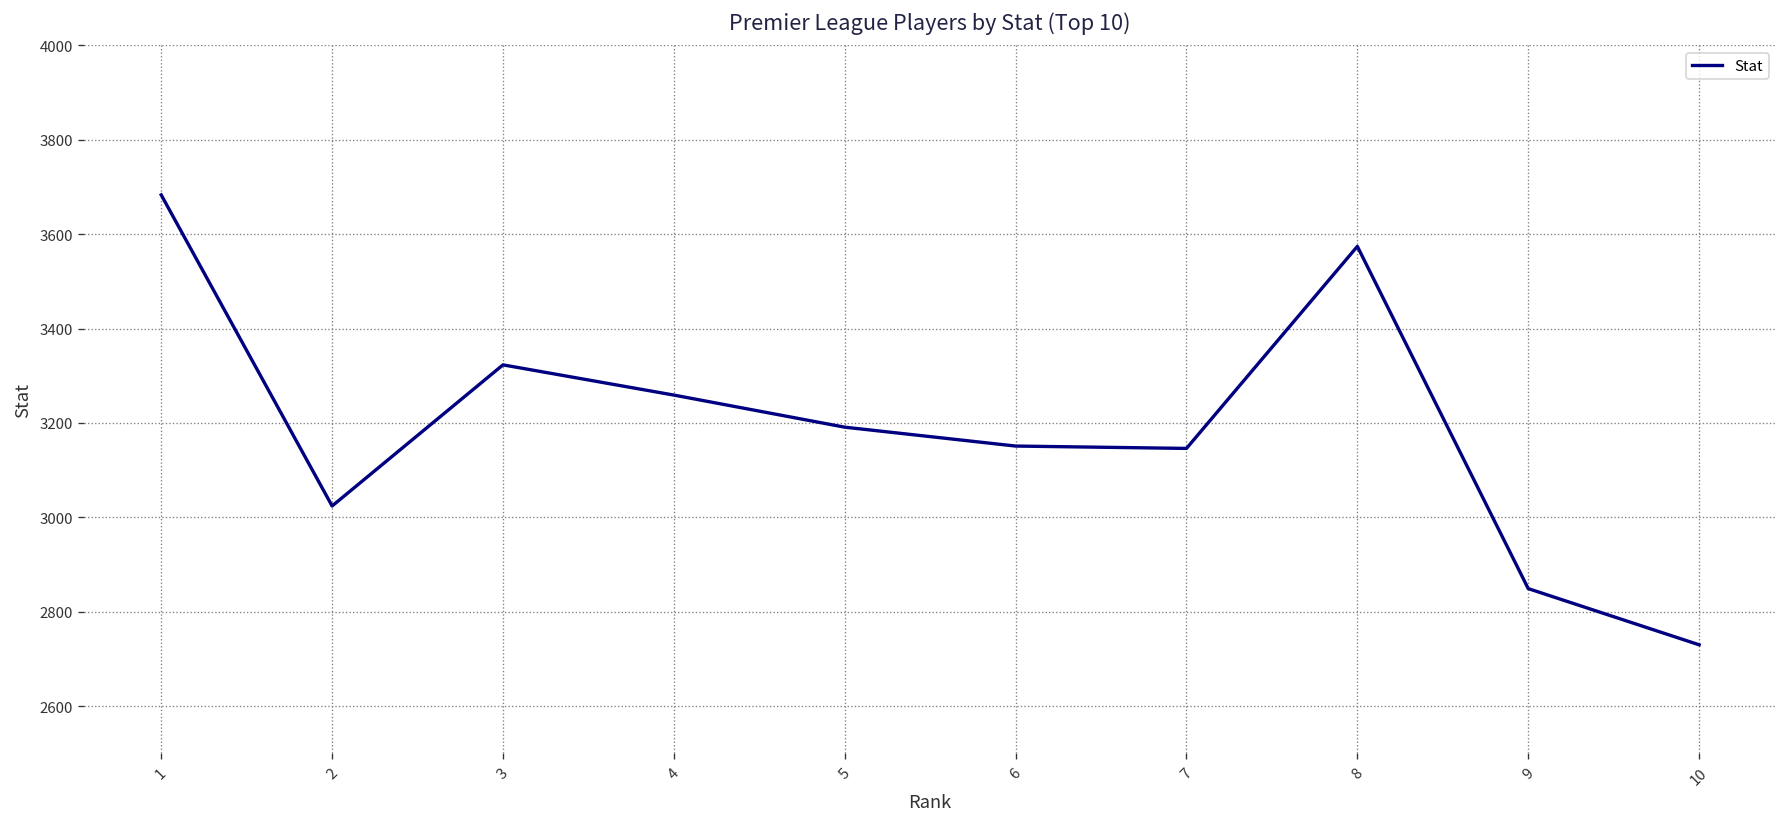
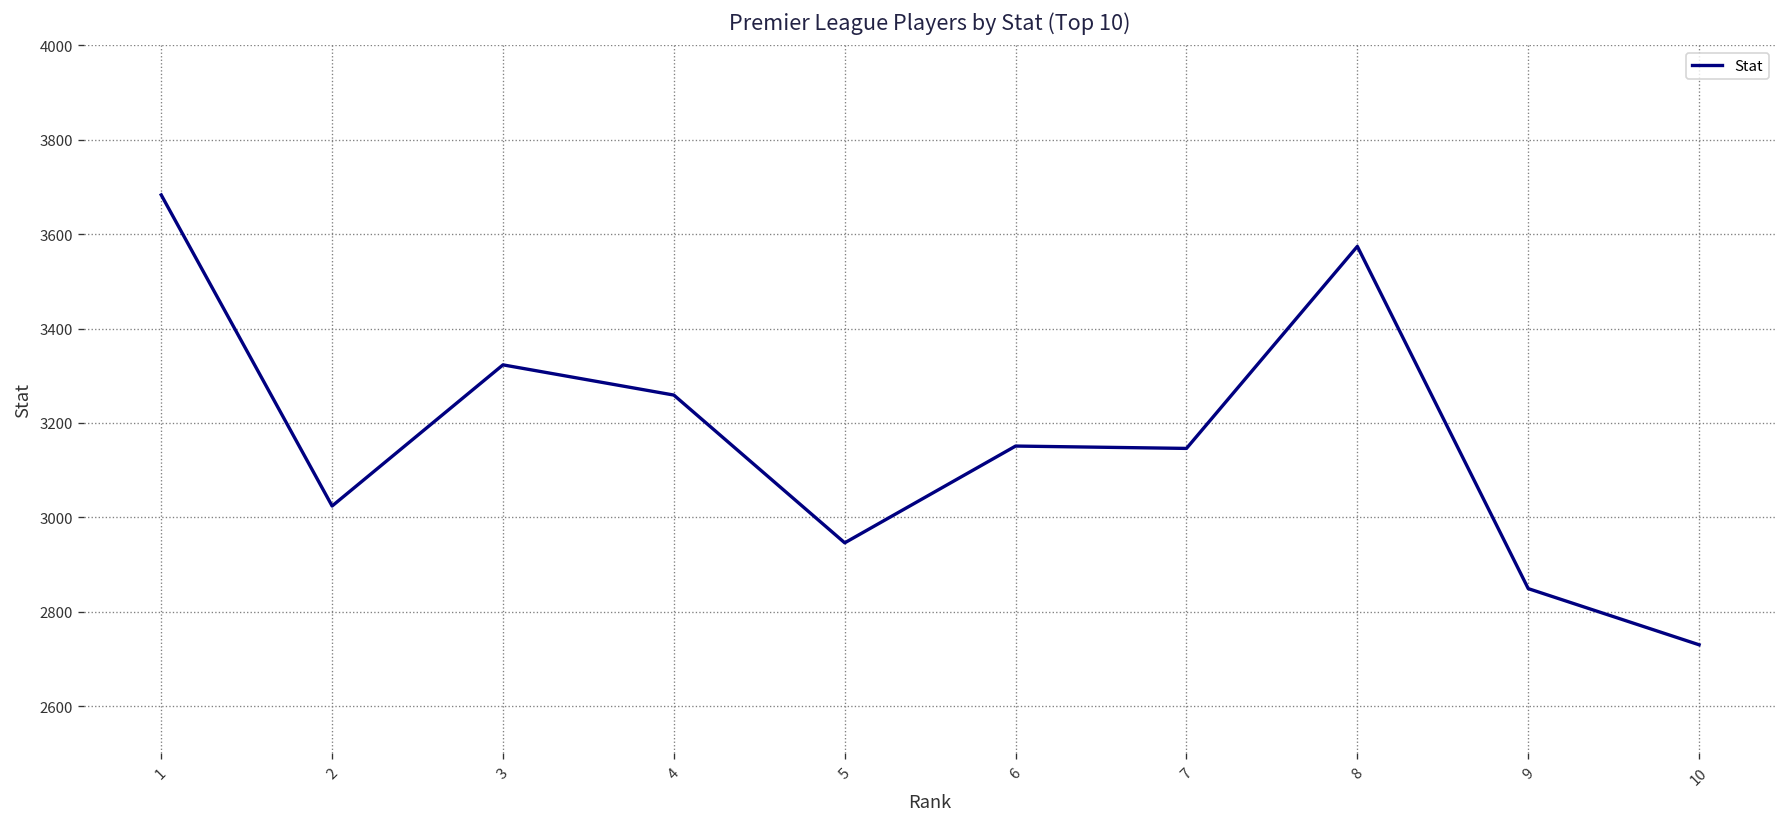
  {
    "1": 3680,
    "2": 3020,
    "3": 3320,
    "4": 3260,
-   "5": 3190,
+   "5": 2950,
    "6": 3150,
    "7": 3150,
    "8": 3570,
    "9": 2850,
    "10": 2730
  }
